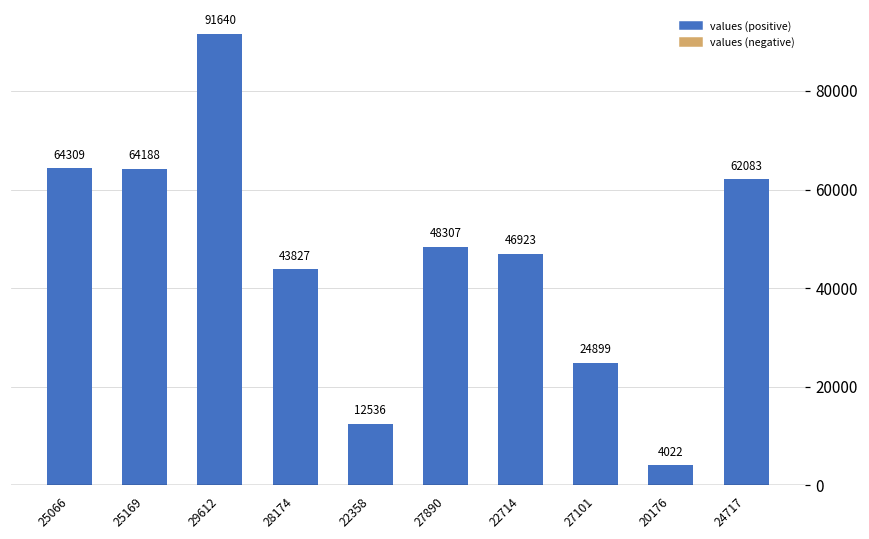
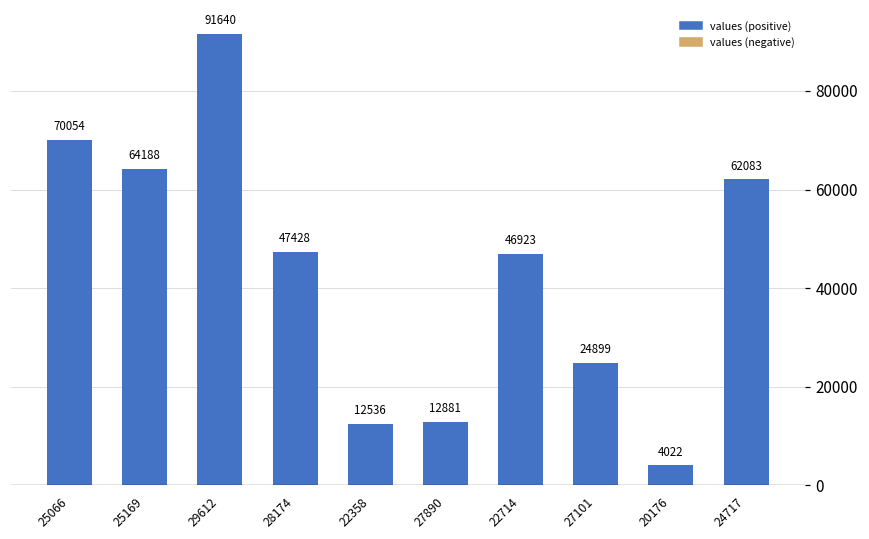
  {
-   "25066": 64309,
+   "25066": 70054,
    "25169": 64188,
    "29612": 91640,
-   "28174": 43827,
+   "28174": 47428,
    "22358": 12536,
-   "27890": 48307,
+   "27890": 12881,
    "22714": 46923,
    "27101": 24899,
    "20176": 4022,
    "24717": 62083
  }
